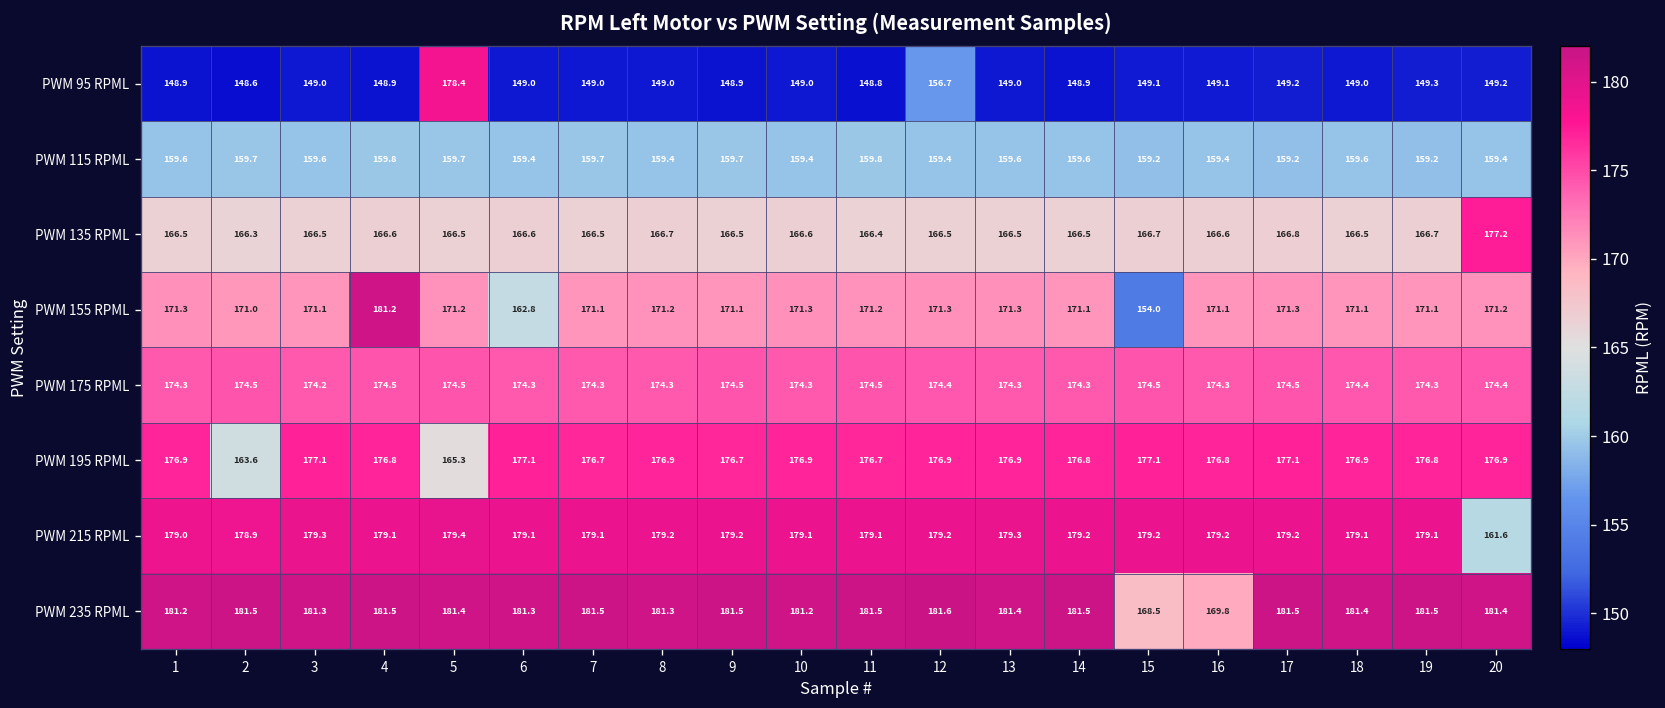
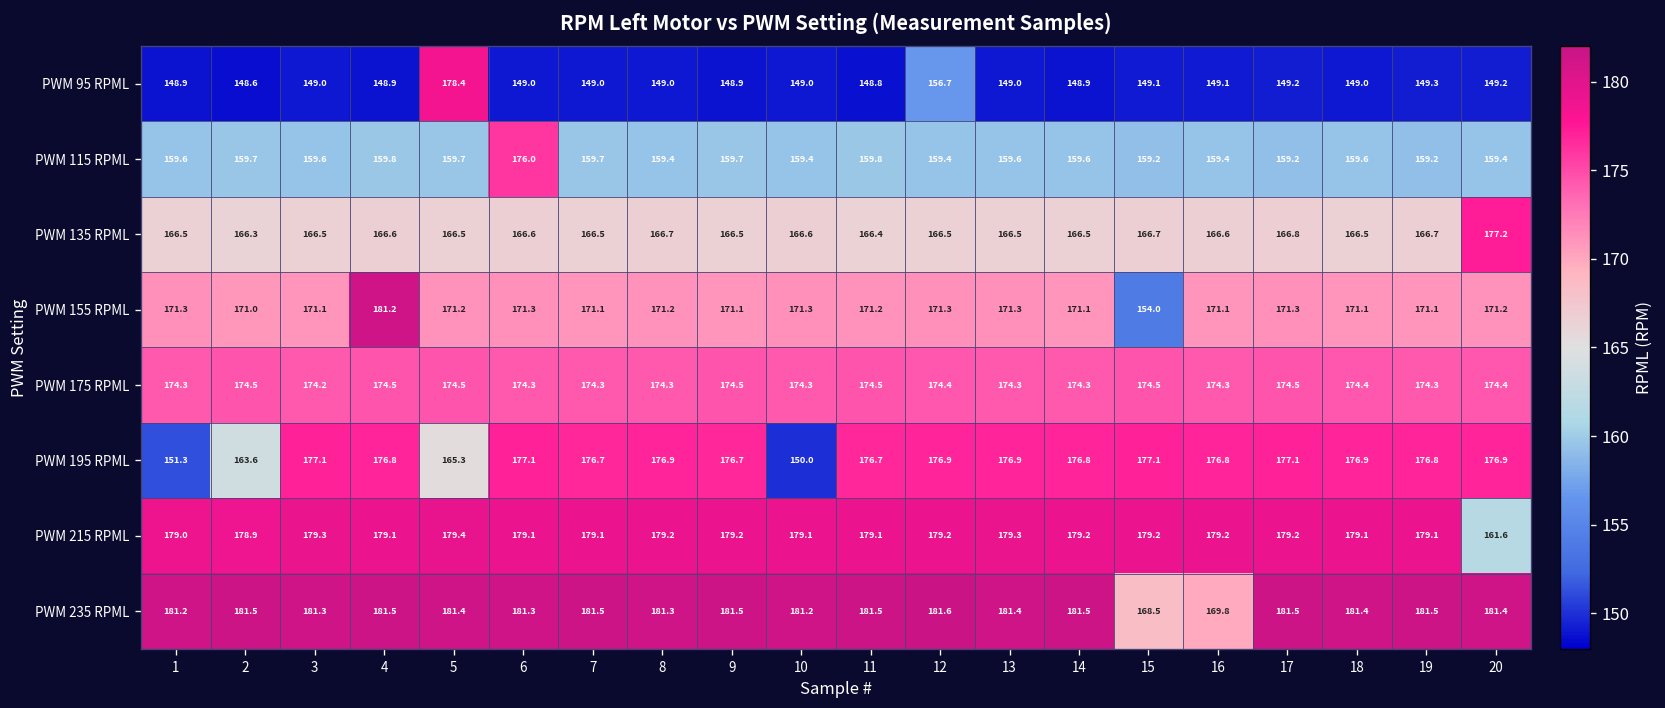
  {
    "PWM 95 RPML": {
      "1": 148.9,
      "2": 148.6,
      "3": 149.0,
      "4": 148.9,
      "5": 178.4,
      "6": 149.0,
      "7": 149.0,
      "8": 149.0,
      "9": 148.9,
      "10": 149.0,
      "11": 148.8,
      "12": 156.7,
      "13": 149.0,
      "14": 148.9,
      "15": 149.1,
      "16": 149.1,
      "17": 149.2,
      "18": 149.0,
      "19": 149.3,
      "20": 149.2
    },
    "PWM 115 RPML": {
      "1": 159.6,
      "2": 159.7,
      "3": 159.6,
      "4": 159.8,
      "5": 159.7,
-     "6": 159.4,
+     "6": 176.0,
      "7": 159.7,
      "8": 159.4,
      "9": 159.7,
      "10": 159.4,
      "11": 159.8,
      "12": 159.4,
      "13": 159.6,
      "14": 159.6,
      "15": 159.2,
      "16": 159.4,
      "17": 159.2,
      "18": 159.6,
      "19": 159.2,
      "20": 159.4
    },
    "PWM 135 RPML": {
      "1": 166.5,
      "2": 166.3,
      "3": 166.5,
      "4": 166.6,
      "5": 166.5,
      "6": 166.6,
      "7": 166.5,
      "8": 166.7,
      "9": 166.5,
      "10": 166.6,
      "11": 166.4,
      "12": 166.5,
      "13": 166.5,
      "14": 166.5,
      "15": 166.7,
      "16": 166.6,
      "17": 166.8,
      "18": 166.5,
      "19": 166.7,
      "20": 177.2
    },
    "PWM 155 RPML": {
      "1": 171.3,
      "2": 171.0,
      "3": 171.1,
      "4": 181.2,
      "5": 171.2,
-     "6": 162.8,
+     "6": 171.3,
      "7": 171.1,
      "8": 171.2,
      "9": 171.1,
      "10": 171.3,
      "11": 171.2,
      "12": 171.3,
      "13": 171.3,
      "14": 171.1,
      "15": 154.0,
      "16": 171.1,
      "17": 171.3,
      "18": 171.1,
      "19": 171.1,
      "20": 171.2
    },
    "PWM 175 RPML": {
      "1": 174.3,
      "2": 174.5,
      "3": 174.2,
      "4": 174.5,
      "5": 174.5,
      "6": 174.3,
      "7": 174.3,
      "8": 174.3,
      "9": 174.5,
      "10": 174.3,
      "11": 174.5,
      "12": 174.4,
      "13": 174.3,
      "14": 174.3,
      "15": 174.5,
      "16": 174.3,
      "17": 174.5,
      "18": 174.4,
      "19": 174.3,
      "20": 174.4
    },
    "PWM 195 RPML": {
-     "1": 176.9,
+     "1": 151.3,
      "2": 163.6,
      "3": 177.1,
      "4": 176.8,
      "5": 165.3,
      "6": 177.1,
      "7": 176.7,
      "8": 176.9,
      "9": 176.7,
-     "10": 176.9,
+     "10": 150.0,
      "11": 176.7,
      "12": 176.9,
      "13": 176.9,
      "14": 176.8,
      "15": 177.1,
      "16": 176.8,
      "17": 177.1,
      "18": 176.9,
      "19": 176.8,
      "20": 176.9
    },
    "PWM 215 RPML": {
      "1": 179.0,
      "2": 178.9,
      "3": 179.3,
      "4": 179.1,
      "5": 179.4,
      "6": 179.1,
      "7": 179.1,
      "8": 179.2,
      "9": 179.2,
      "10": 179.1,
      "11": 179.1,
      "12": 179.2,
      "13": 179.3,
      "14": 179.2,
      "15": 179.2,
      "16": 179.2,
      "17": 179.2,
      "18": 179.1,
      "19": 179.1,
      "20": 161.6
    },
    "PWM 235 RPML": {
      "1": 181.2,
      "2": 181.5,
      "3": 181.3,
      "4": 181.5,
      "5": 181.4,
      "6": 181.3,
      "7": 181.5,
      "8": 181.3,
      "9": 181.5,
      "10": 181.2,
      "11": 181.5,
      "12": 181.6,
      "13": 181.4,
      "14": 181.5,
      "15": 168.5,
      "16": 169.8,
      "17": 181.5,
      "18": 181.4,
      "19": 181.5,
      "20": 181.4
    }
  }
